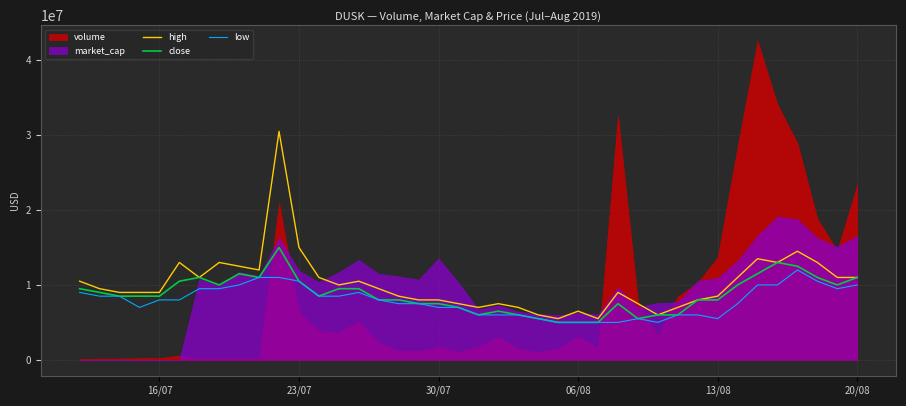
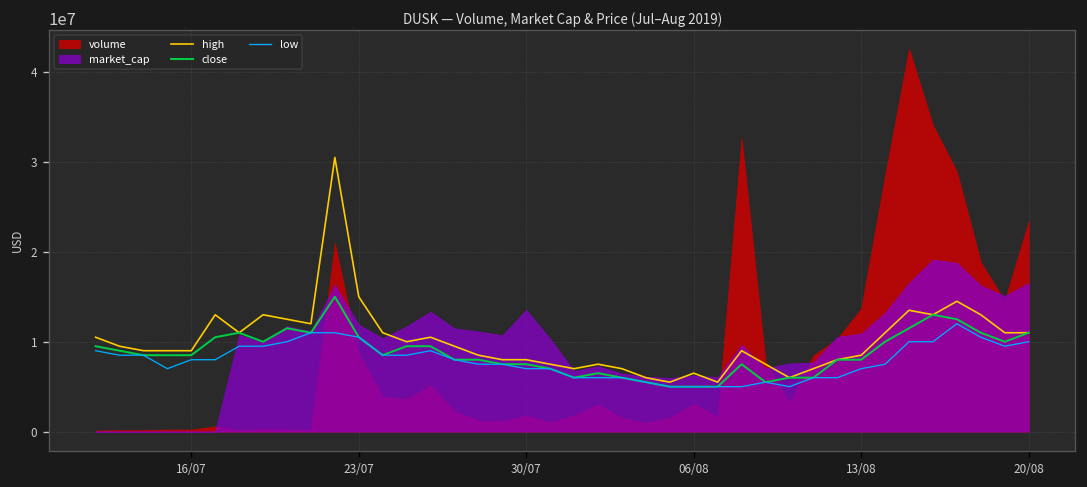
  {
    "high": {
      "16/07": 9000000,
      "23/07": 15000000,
      "30/07": 8000000,
      "13/08": 9000000
    },
    "volume": {
-     "23/07": 6000000,
+     "23/07": 9000000,
      "30/07": 2000000,
      "06/08": 3000000,
      "13/08": 14000000,
      "20/08": 23000000
    },
    "close": {
      "16/07": 9000000,
      "30/07": 8000000,
      "13/08": 8000000
    },
    "market_cap": {
      "23/07": 12000000,
      "30/07": 14000000,
      "13/08": 11000000,
      "20/08": 17000000
    },
    "low": {
      "16/07": 8000000,
      "30/07": 7000000,
-     "13/08": 6000000,
+     "13/08": 7000000,
      "20/08": 10000000
    }
  }
